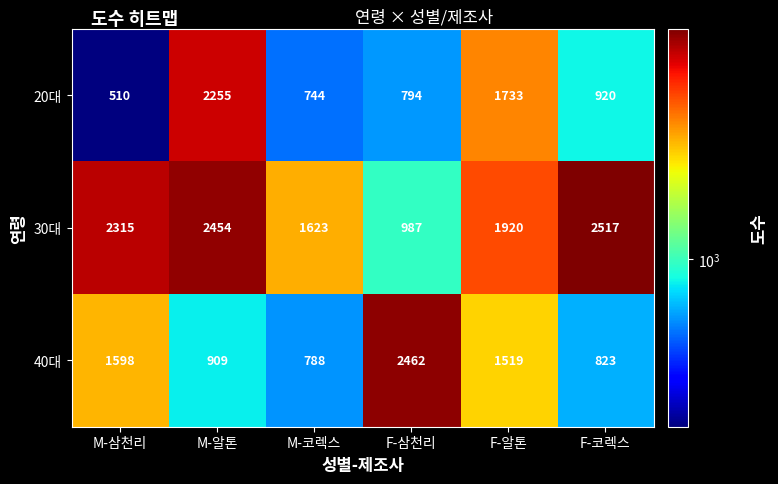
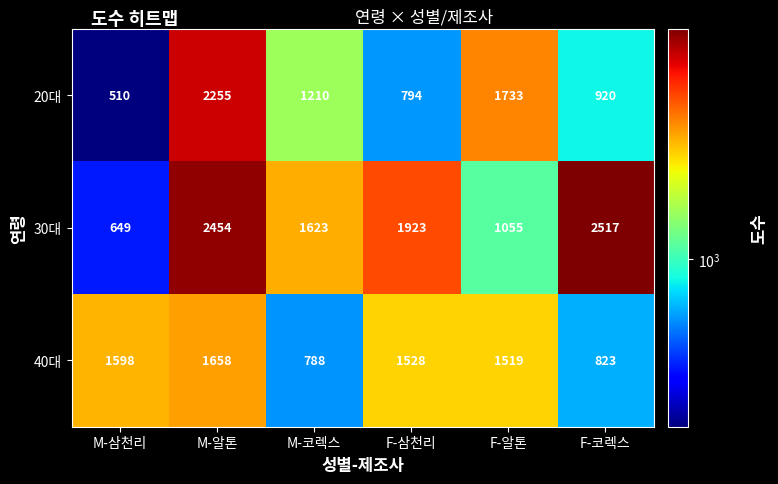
  {
    "20대": {
      "M-삼천리": 510,
      "M-알톤": 2255,
-     "M-코렉스": 744,
+     "M-코렉스": 1210,
      "F-삼천리": 794,
      "F-알톤": 1733,
      "F-코렉스": 920
    },
    "30대": {
-     "M-삼천리": 2315,
+     "M-삼천리": 649,
      "M-알톤": 2454,
      "M-코렉스": 1623,
-     "F-삼천리": 987,
-     "F-알톤": 1920,
+     "F-삼천리": 1923,
+     "F-알톤": 1055,
      "F-코렉스": 2517
    },
    "40대": {
      "M-삼천리": 1598,
-     "M-알톤": 909,
+     "M-알톤": 1658,
      "M-코렉스": 788,
-     "F-삼천리": 2462,
+     "F-삼천리": 1528,
      "F-알톤": 1519,
      "F-코렉스": 823
    }
  }
